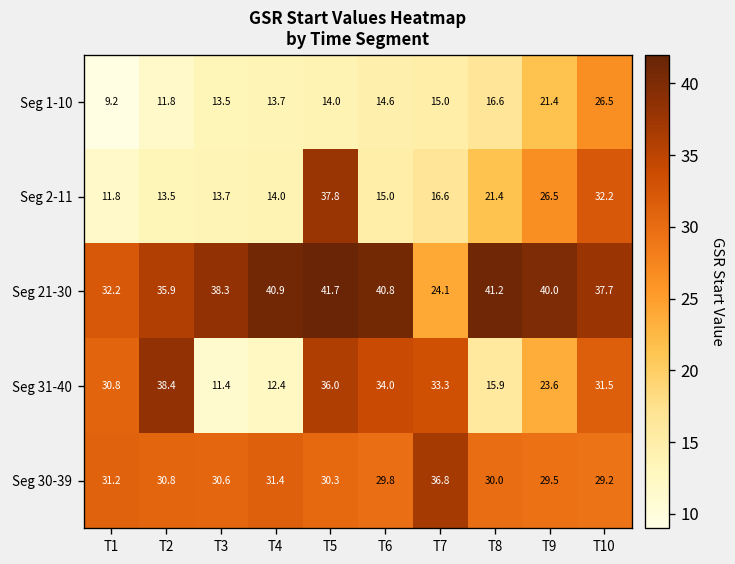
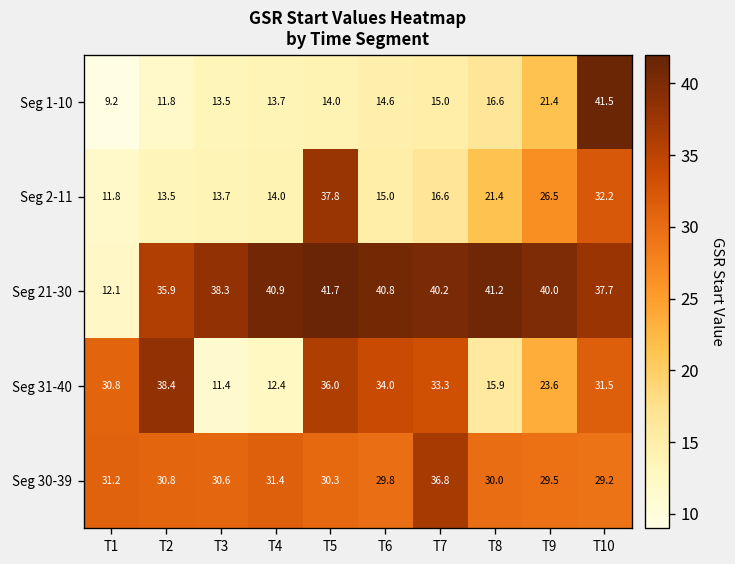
  {
    "Seg 1-10": {
      "T1": 9.2,
      "T2": 11.8,
      "T3": 13.5,
      "T4": 13.7,
      "T5": 14.0,
      "T6": 14.6,
      "T7": 15.0,
      "T8": 16.6,
      "T9": 21.4,
-     "T10": 26.5
+     "T10": 41.5
    },
    "Seg 2-11": {
      "T1": 11.8,
      "T2": 13.5,
      "T3": 13.7,
      "T4": 14.0,
      "T5": 37.8,
      "T6": 15.0,
      "T7": 16.6,
      "T8": 21.4,
      "T9": 26.5,
      "T10": 32.2
    },
    "Seg 21-30": {
-     "T1": 32.2,
+     "T1": 12.1,
      "T2": 35.9,
      "T3": 38.3,
      "T4": 40.9,
      "T5": 41.7,
      "T6": 40.8,
-     "T7": 24.1,
+     "T7": 40.2,
      "T8": 41.2,
      "T9": 40.0,
      "T10": 37.7
    },
    "Seg 31-40": {
      "T1": 30.8,
      "T2": 38.4,
      "T3": 11.4,
      "T4": 12.4,
      "T5": 36.0,
      "T6": 34.0,
      "T7": 33.3,
      "T8": 15.9,
      "T9": 23.6,
      "T10": 31.5
    },
    "Seg 30-39": {
      "T1": 31.2,
      "T2": 30.8,
      "T3": 30.6,
      "T4": 31.4,
      "T5": 30.3,
      "T6": 29.8,
      "T7": 36.8,
      "T8": 30.0,
      "T9": 29.5,
      "T10": 29.2
    }
  }
